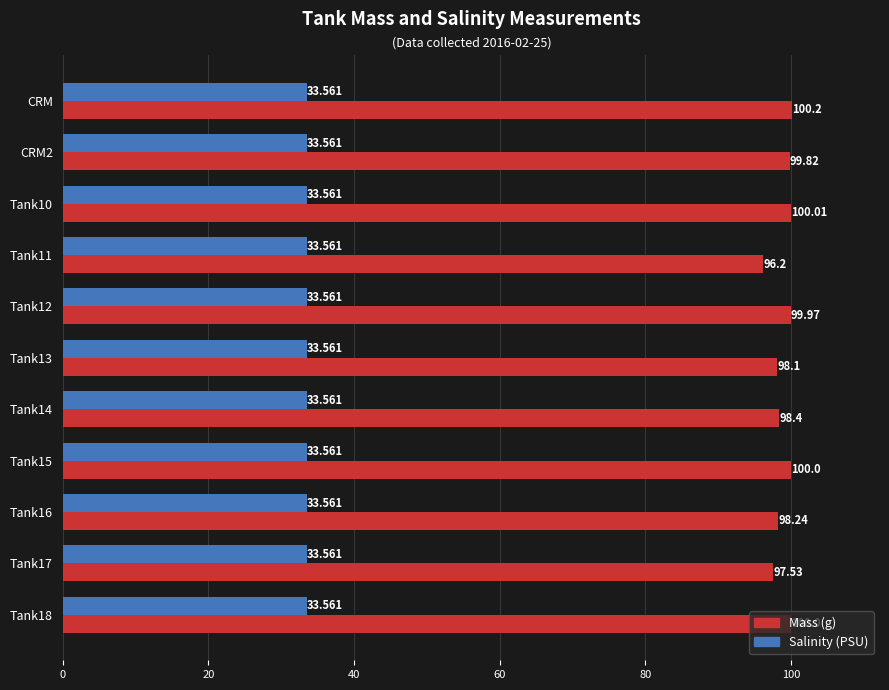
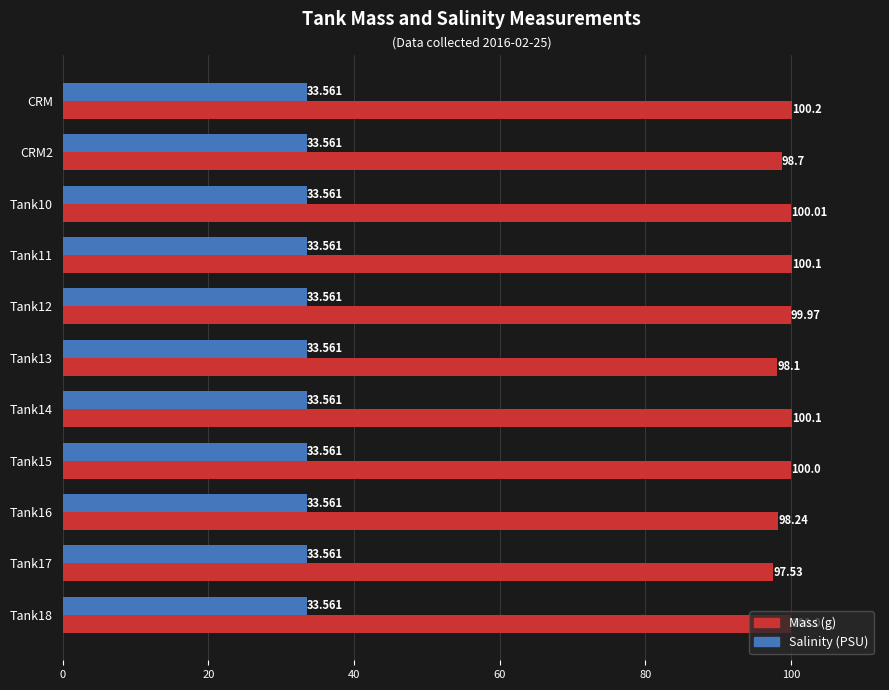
  {
    "Mass (g)": {
      "CRM": 100.2,
-     "CRM2": 99.82,
+     "CRM2": 98.7,
      "Tank10": 100.01,
-     "Tank11": 96.2,
+     "Tank11": 100.1,
      "Tank12": 99.97,
      "Tank13": 98.1,
-     "Tank14": 98.4,
+     "Tank14": 100.1,
      "Tank15": 100.0,
      "Tank16": 98.24,
      "Tank17": 97.53
    },
    "Salinity (PSU)": {
      "CRM": 33.561,
      "CRM2": 33.561,
      "Tank10": 33.561,
      "Tank11": 33.561,
      "Tank12": 33.561,
      "Tank13": 33.561,
      "Tank14": 33.561,
      "Tank15": 33.561,
      "Tank16": 33.561,
      "Tank17": 33.561,
      "Tank18": 33.561
    }
  }
